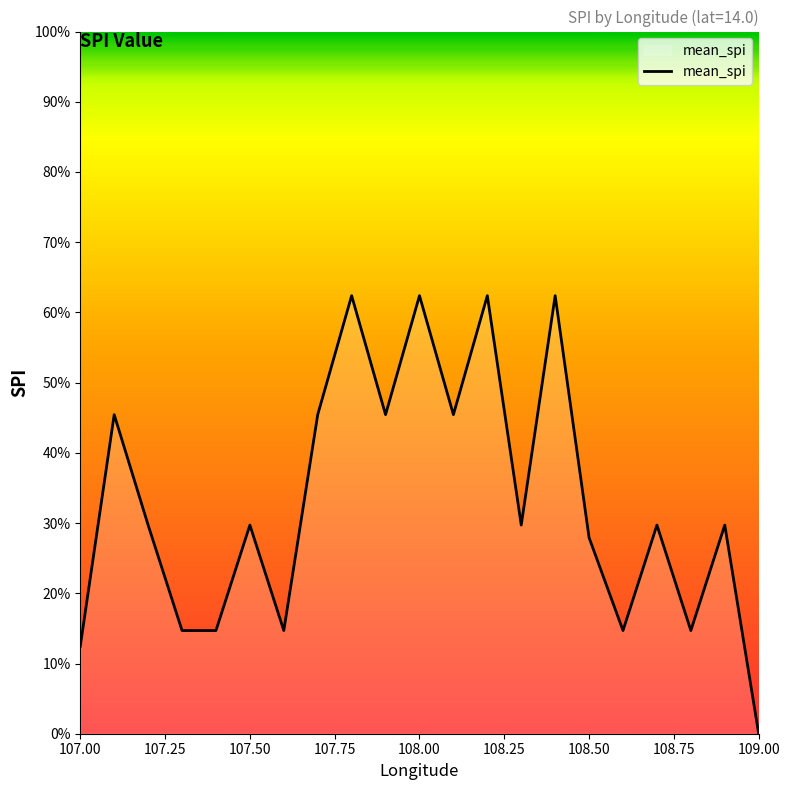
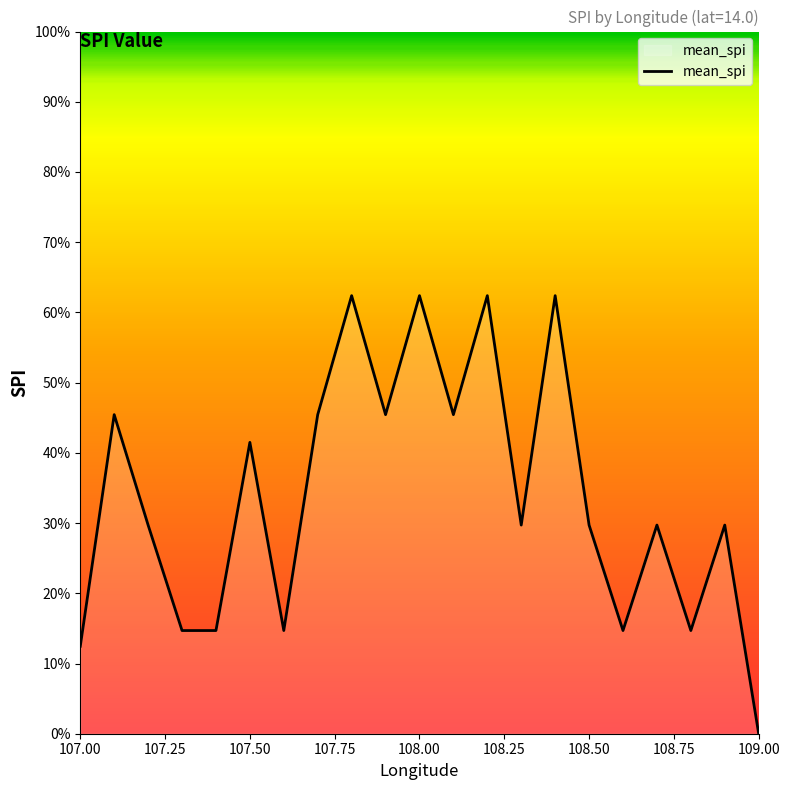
  {
    "107.00": "12%",
-   "107.50": "30%",
+   "107.50": "41%",
    "108.00": "62%",
-   "108.50": "28%",
+   "108.50": "30%",
    "109.00": "0%"
  }
